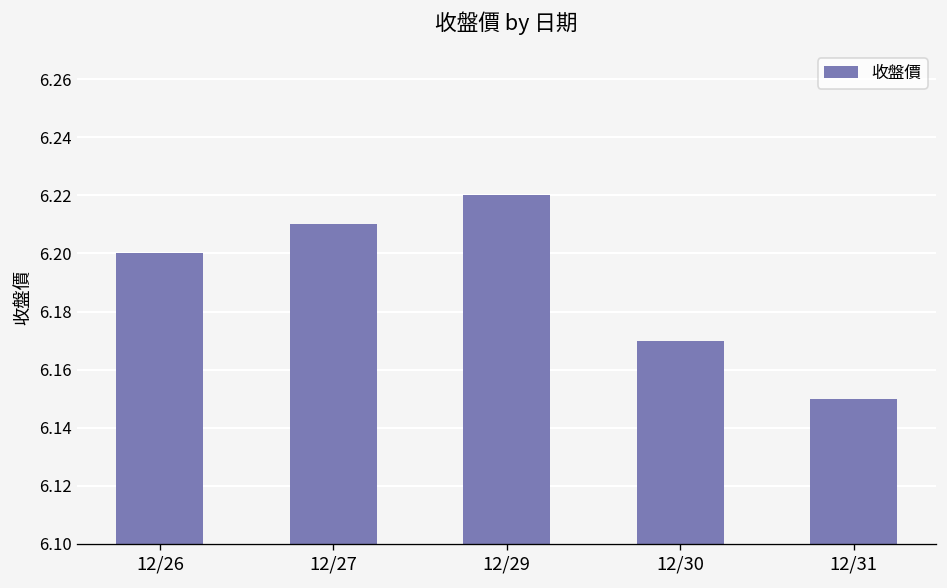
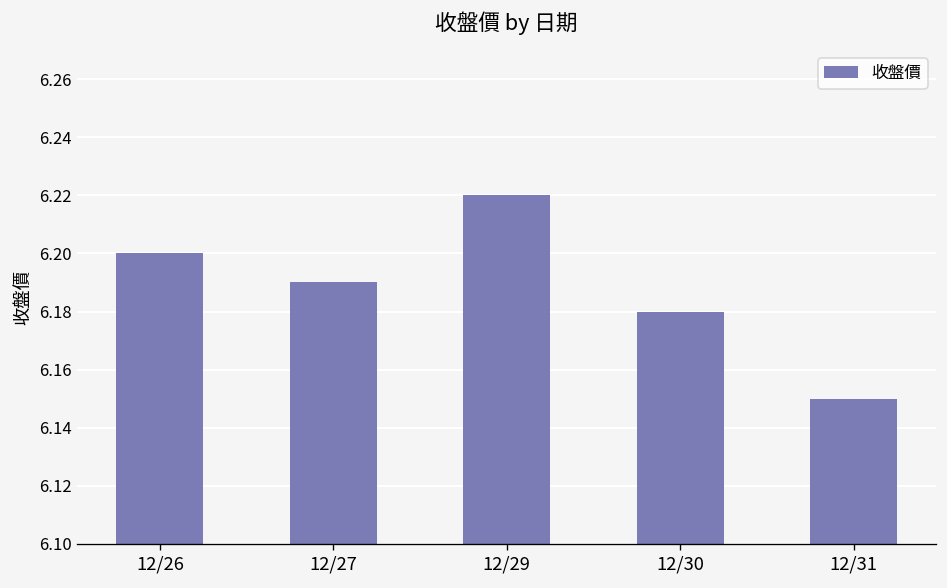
  {
    "12/26": 6.20,
-   "12/27": 6.21,
+   "12/27": 6.19,
    "12/29": 6.22,
-   "12/30": 6.17,
+   "12/30": 6.18,
    "12/31": 6.15
  }
